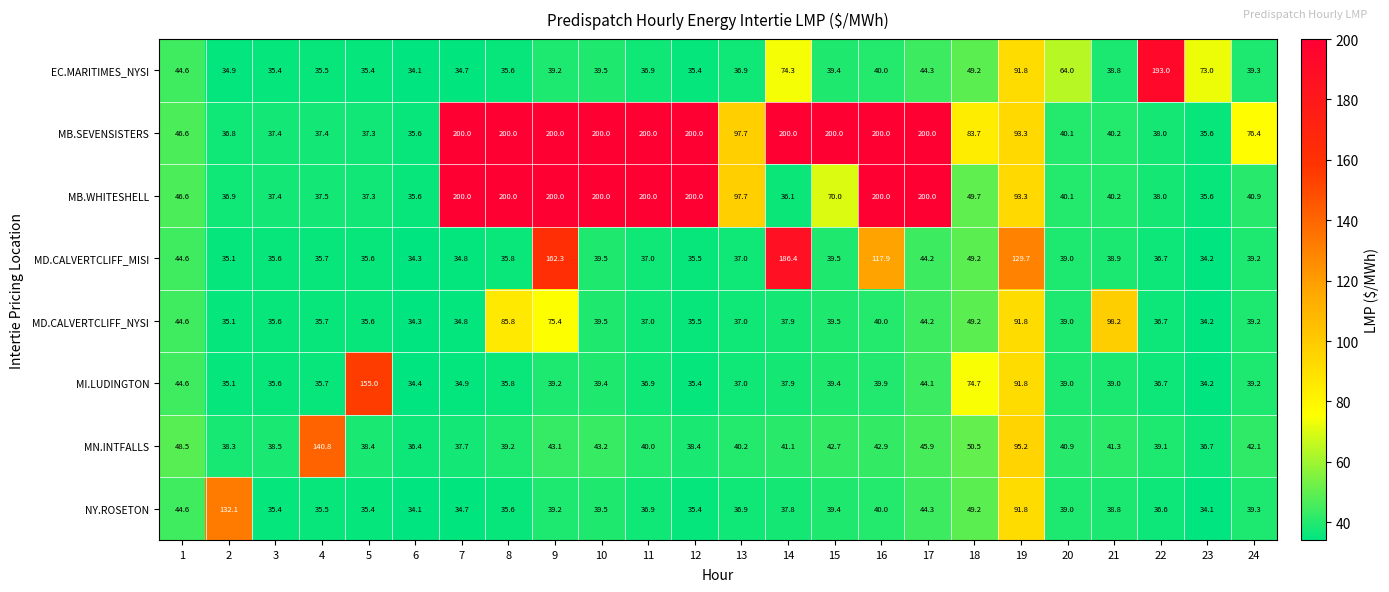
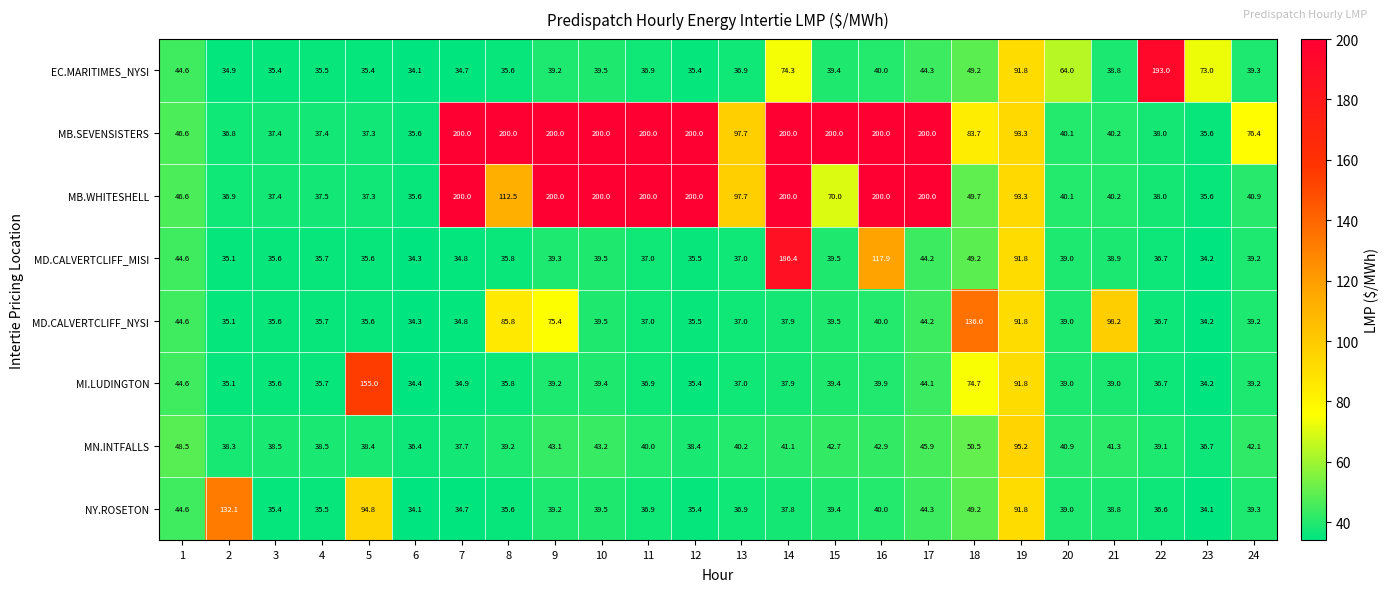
  {
    "EC.MARITIMES_NYSI": {
      "1": 44.6,
      "2": 34.9,
      "3": 35.4,
      "4": 35.5,
      "5": 35.4,
      "6": 34.1,
      "7": 34.7,
      "8": 35.6,
      "9": 39.2,
      "10": 39.5,
      "11": 36.9,
      "12": 35.4,
      "13": 36.9,
      "14": 74.3,
      "15": 39.4,
      "16": 40.0,
      "17": 44.3,
      "18": 49.2,
      "19": 91.8,
      "20": 64.0,
      "21": 38.8,
      "22": 193.0,
      "23": 73.0,
      "24": 39.3
    },
    "MB.SEVENSISTERS": {
      "1": 46.6,
      "2": 36.8,
      "3": 37.4,
      "4": 37.4,
      "5": 37.3,
      "6": 35.6,
      "7": 200.0,
      "8": 200.0,
      "9": 200.0,
      "10": 200.0,
      "11": 200.0,
      "12": 200.0,
      "13": 97.7,
      "14": 200.0,
      "15": 200.0,
      "16": 200.0,
      "17": 200.0,
      "18": 83.7,
      "19": 93.3,
      "20": 40.1,
      "21": 40.2,
      "22": 38.0,
      "23": 35.6,
      "24": 76.4
    },
    "MB.WHITESHELL": {
      "1": 46.6,
      "2": 36.9,
      "3": 37.4,
      "4": 37.5,
      "5": 37.3,
      "6": 35.6,
      "7": 200.0,
-     "8": 200.0,
+     "8": 112.5,
      "9": 200.0,
      "10": 200.0,
      "11": 200.0,
      "12": 200.0,
      "13": 97.7,
-     "14": 36.1,
+     "14": 200.0,
      "15": 70.0,
      "16": 200.0,
      "17": 200.0,
      "18": 49.7,
      "19": 93.3,
      "20": 40.1,
      "21": 40.2,
      "22": 38.0,
      "23": 35.6,
      "24": 40.9
    },
    "MD.CALVERTCLIFF_MISI": {
      "1": 44.6,
      "2": 35.1,
      "3": 35.6,
      "4": 35.7,
      "5": 35.6,
      "6": 34.3,
      "7": 34.8,
      "8": 35.8,
-     "9": 162.3,
+     "9": 39.3,
      "10": 39.5,
      "11": 37.0,
      "12": 35.5,
      "13": 37.0,
      "14": 186.4,
      "15": 39.5,
      "16": 117.9,
      "17": 44.2,
      "18": 49.2,
-     "19": 129.7,
+     "19": 91.8,
      "20": 39.0,
      "21": 38.9,
      "22": 36.7,
      "23": 34.2,
      "24": 39.2
    },
    "MD.CALVERTCLIFF_NYSI": {
      "1": 44.6,
      "2": 35.1,
      "3": 35.6,
      "4": 35.7,
      "5": 35.6,
      "6": 34.3,
      "7": 34.8,
      "8": 85.8,
      "9": 75.4,
      "10": 39.5,
      "11": 37.0,
      "12": 35.5,
      "13": 37.0,
      "14": 37.9,
      "15": 39.5,
      "16": 40.0,
      "17": 44.2,
-     "18": 49.2,
+     "18": 136.0,
      "19": 91.8,
      "20": 39.0,
      "21": 98.2,
      "22": 36.7,
      "23": 34.2,
      "24": 39.2
    },
    "MI.LUDINGTON": {
      "1": 44.6,
      "2": 35.1,
      "3": 35.6,
      "4": 35.7,
      "5": 155.0,
      "6": 34.4,
      "7": 34.9,
      "8": 35.8,
      "9": 39.2,
      "10": 39.4,
      "11": 36.9,
      "12": 35.4,
      "13": 37.0,
      "14": 37.9,
      "15": 39.4,
      "16": 39.9,
      "17": 44.1,
      "18": 74.7,
      "19": 91.8,
      "20": 39.0,
      "21": 39.0,
      "22": 36.7,
      "23": 34.2,
      "24": 39.2
    },
    "MN.INTFALLS": {
      "1": 48.5,
      "2": 38.3,
      "3": 38.5,
-     "4": 140.8,
+     "4": 38.5,
      "5": 38.4,
      "6": 36.4,
      "7": 37.7,
      "8": 39.2,
      "9": 43.1,
      "10": 43.2,
      "11": 40.0,
      "12": 38.4,
      "13": 40.2,
      "14": 41.1,
      "15": 42.7,
      "16": 42.9,
      "17": 45.9,
      "18": 50.5,
      "19": 95.2,
      "20": 40.9,
      "21": 41.3,
      "22": 39.1,
      "23": 36.7,
      "24": 42.1
    },
    "NY.ROSETON": {
      "1": 44.6,
      "2": 132.1,
      "3": 35.4,
      "4": 35.5,
-     "5": 35.4,
+     "5": 94.8,
      "6": 34.1,
      "7": 34.7,
      "8": 35.6,
      "9": 39.2,
      "10": 39.5,
      "11": 36.9,
      "12": 35.4,
      "13": 36.9,
      "14": 37.8,
      "15": 39.4,
      "16": 40.0,
      "17": 44.3,
      "18": 49.2,
      "19": 91.8,
      "20": 39.0,
      "21": 38.8,
      "22": 36.6,
      "23": 34.1,
      "24": 39.3
    }
  }
